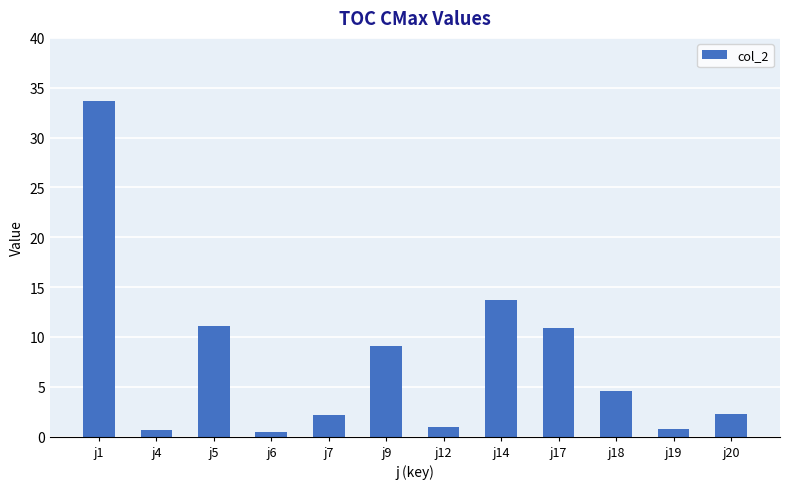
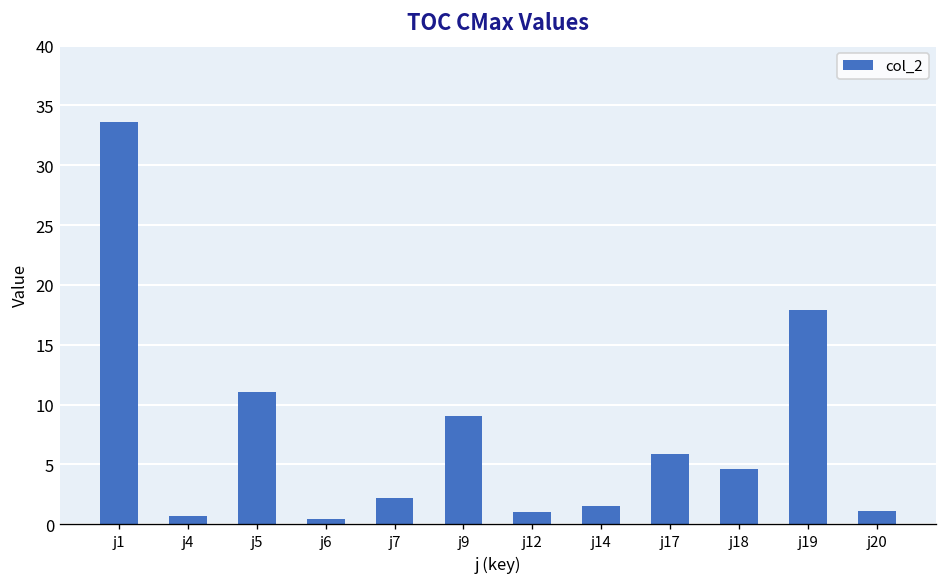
  {
    "j1": 34,
    "j4": 1,
    "j5": 11,
    "j6": 0,
    "j7": 2,
    "j9": 9,
    "j12": 1,
-   "j14": 14,
-   "j17": 11,
+   "j14": 2,
+   "j17": 6,
    "j18": 5,
-   "j19": 1,
-   "j20": 2
+   "j19": 18,
+   "j20": 1
  }
